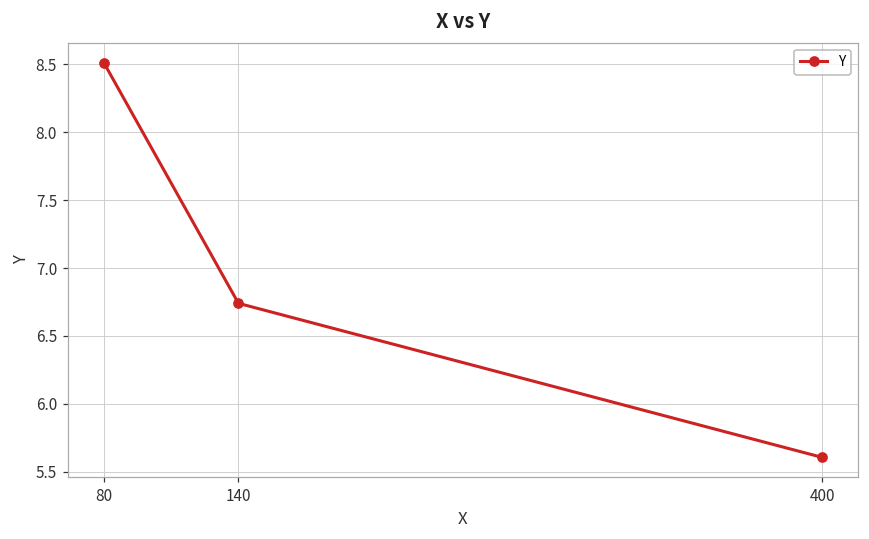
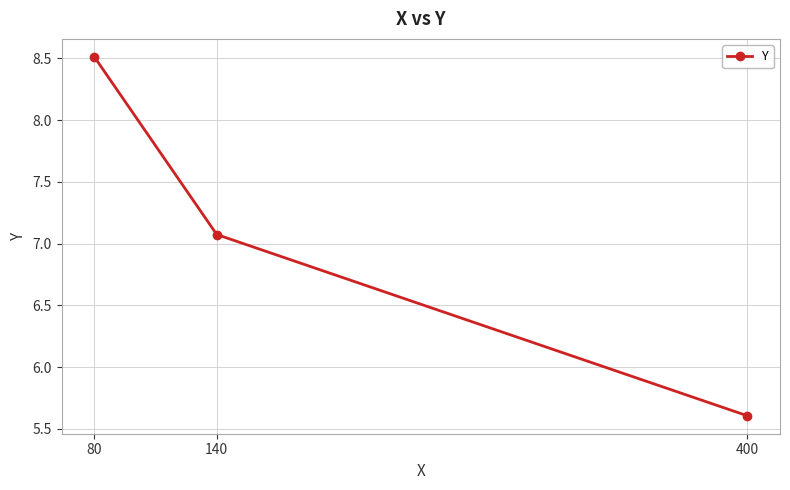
  {
    "80": 8.51,
-   "140": 6.74,
+   "140": 7.07,
    "400": 5.61
  }
